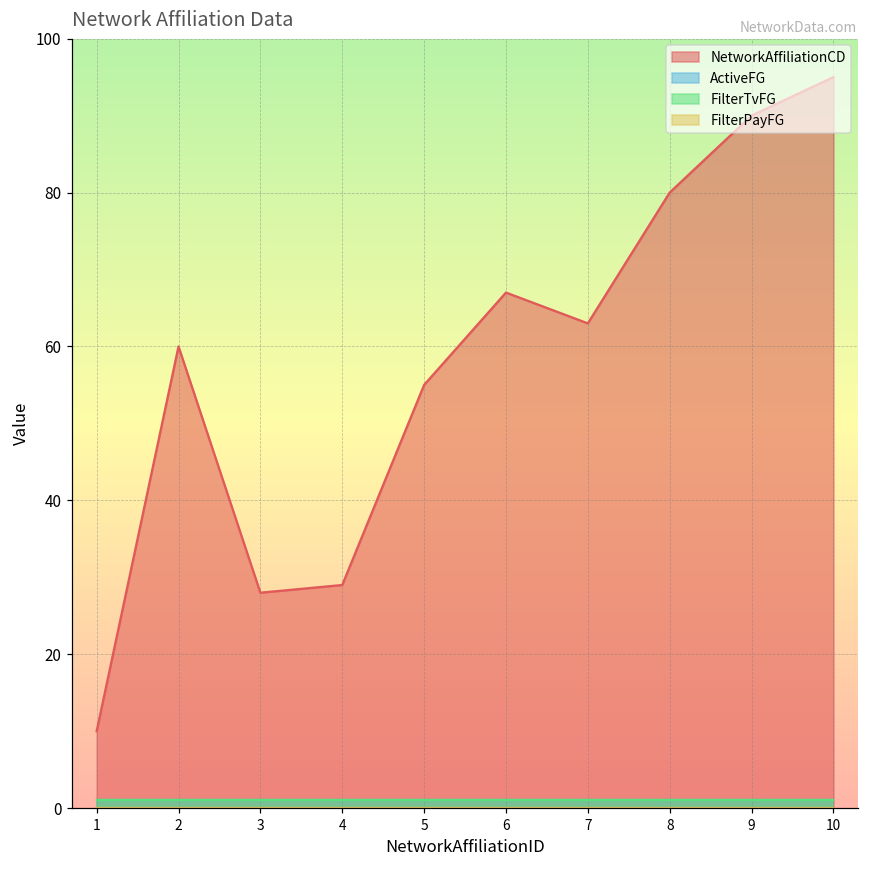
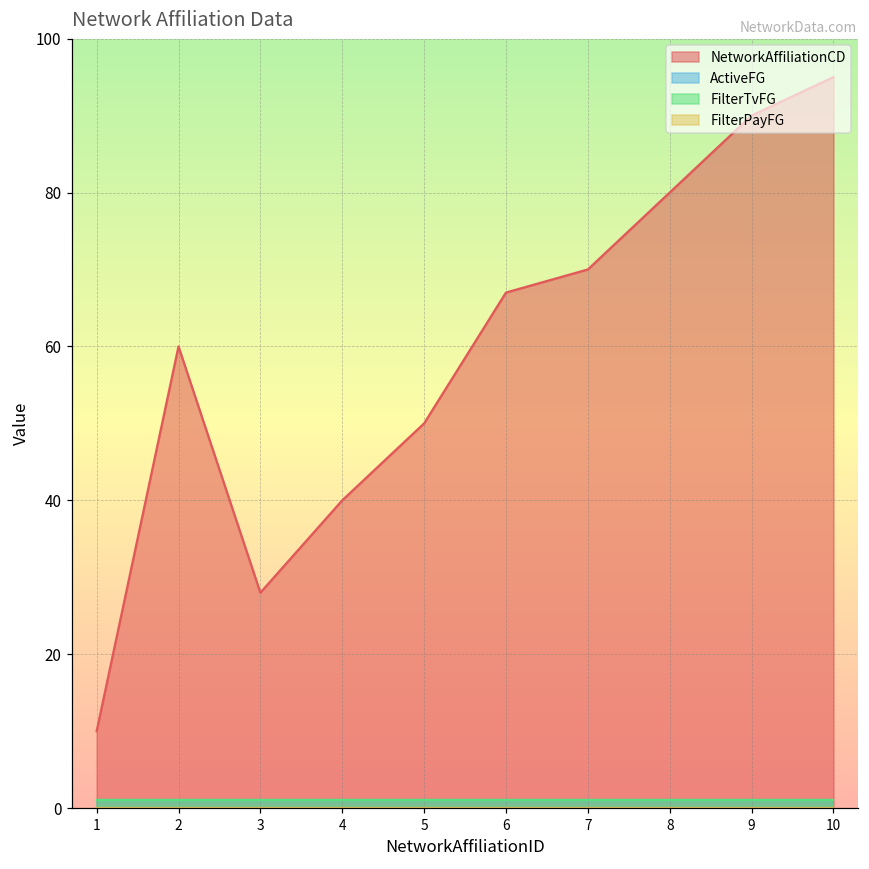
  {
    "NetworkAffiliationCD": {
      "1": 10,
      "2": 60,
      "3": 28,
-     "4": 29,
-     "5": 55,
+     "4": 40,
+     "5": 50,
      "6": 67,
-     "7": 63,
+     "7": 70,
      "8": 80
    },
    "FilterTvFG": {
      "1": 1,
      "2": 1,
      "3": 1,
      "4": 1,
      "5": 1,
      "6": 1,
      "7": 1,
      "8": 1,
      "9": 1,
      "10": 1
    },
    "FilterPayFG": {
      "1": 0,
      "2": 0,
      "3": 0,
      "4": 0,
      "5": 0,
      "6": 0,
      "7": 0,
      "8": 0,
      "9": 0,
      "10": 0
    }
  }
